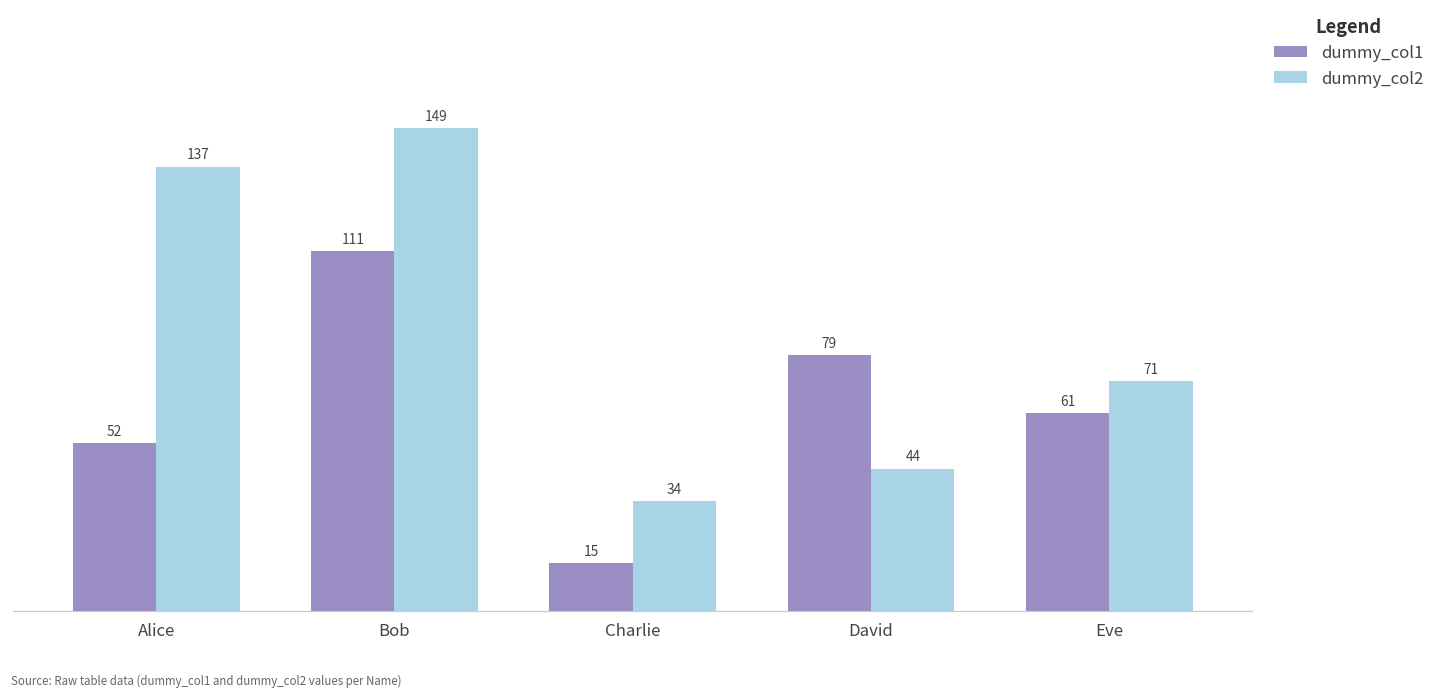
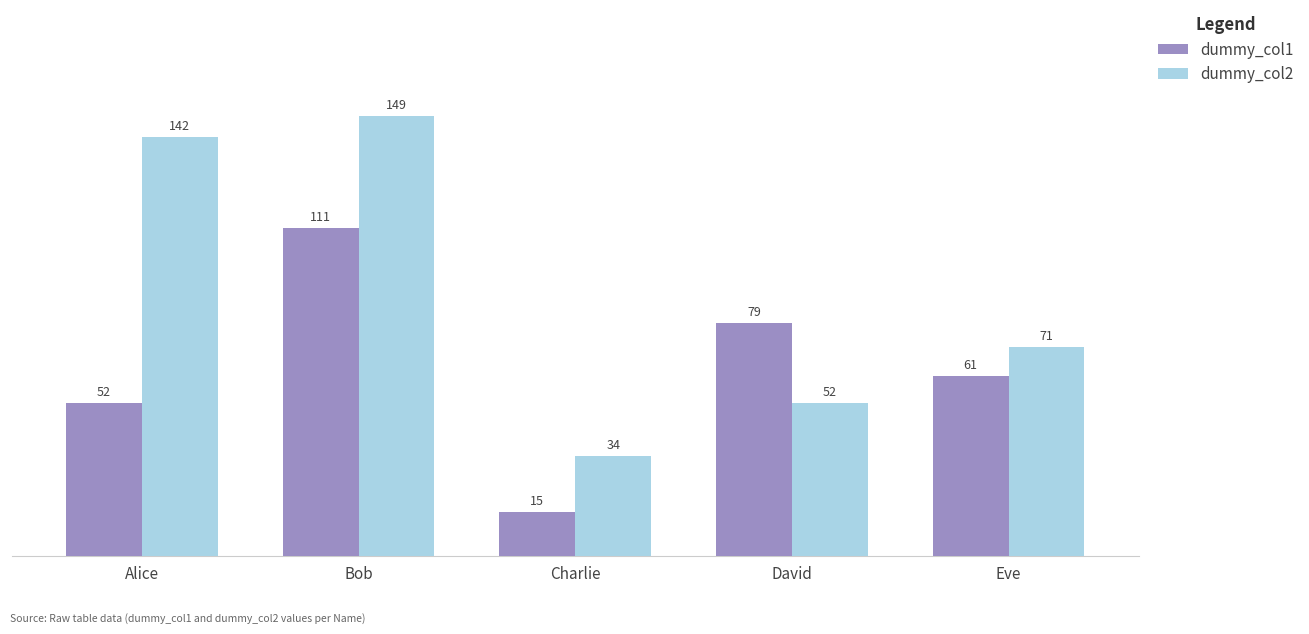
  {
    "dummy_col1": {
      "Alice": 52,
      "Bob": 111,
      "Charlie": 15,
      "David": 79,
      "Eve": 61
    },
    "dummy_col2": {
-     "Alice": 137,
+     "Alice": 142,
      "Bob": 149,
      "Charlie": 34,
-     "David": 44,
+     "David": 52,
      "Eve": 71
    }
  }
